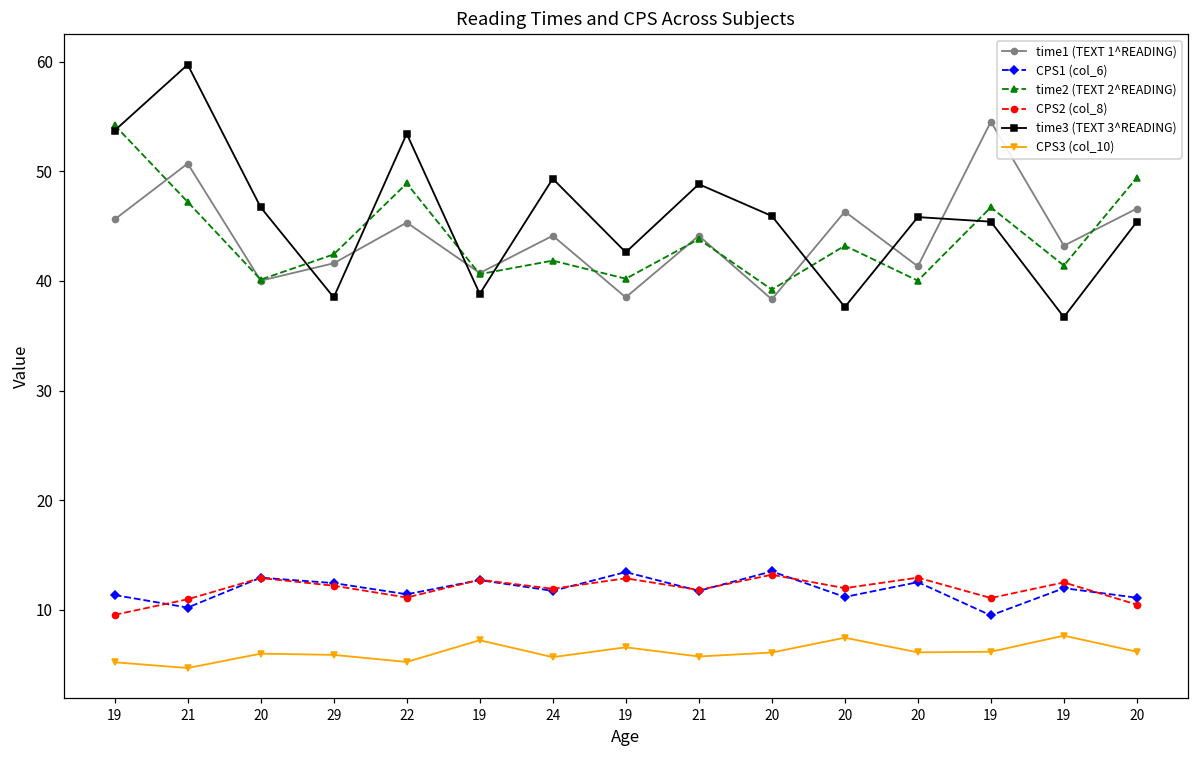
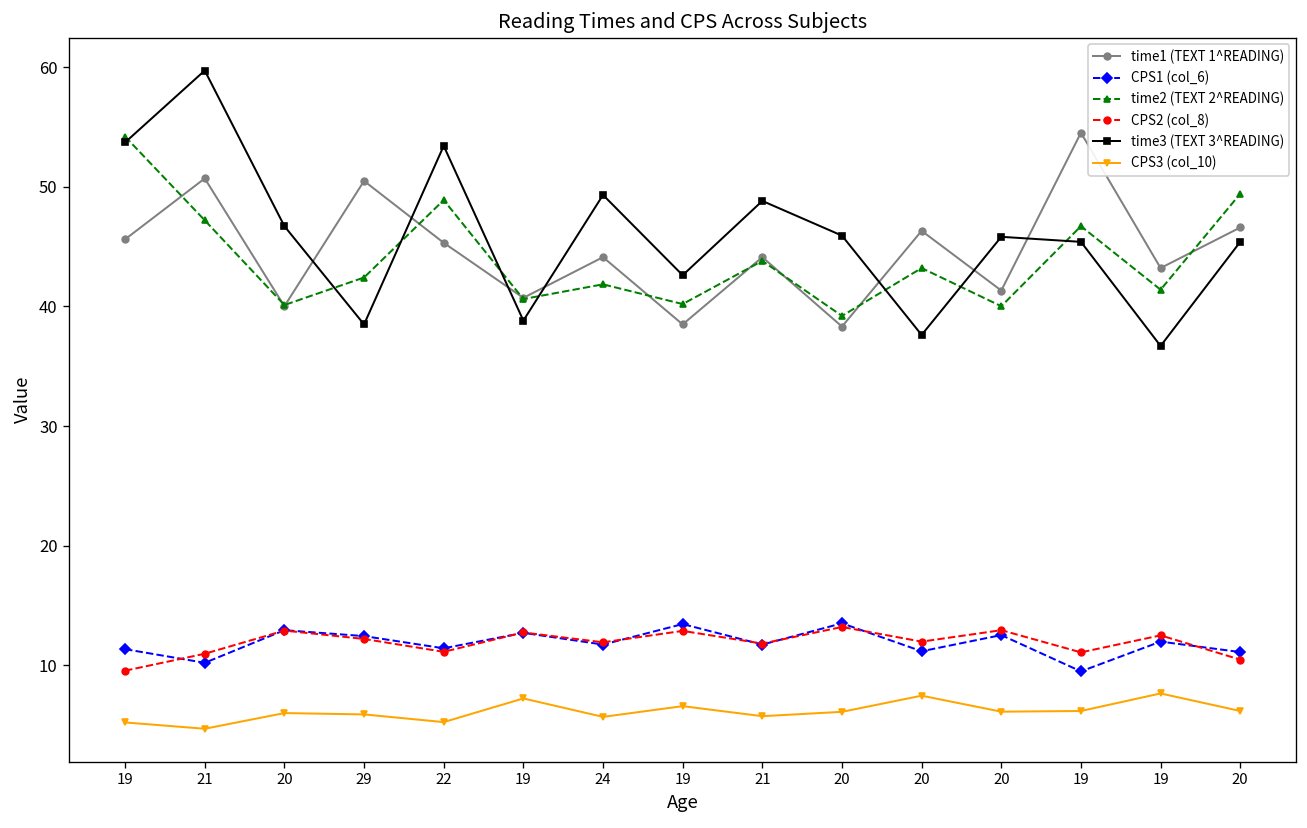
  {
    "time1 (TEXT 1^READING)": {
-     "29": 42,
+     "29": 50,
      "22": 45,
      "24": 44
    },
    "CPS1 (col_6)": {
      "22": 11
    },
    "time2 (TEXT 2^READING)": {
      "29": 42,
      "22": 49,
      "24": 42
    },
    "CPS2 (col_8)": {
      "22": 11
    },
    "time3 (TEXT 3^READING)": {
      "29": 39,
      "22": 53,
      "24": 49
    },
    "CPS3 (col_10)": {
      "29": 6,
      "22": 5,
      "24": 6
    }
  }
